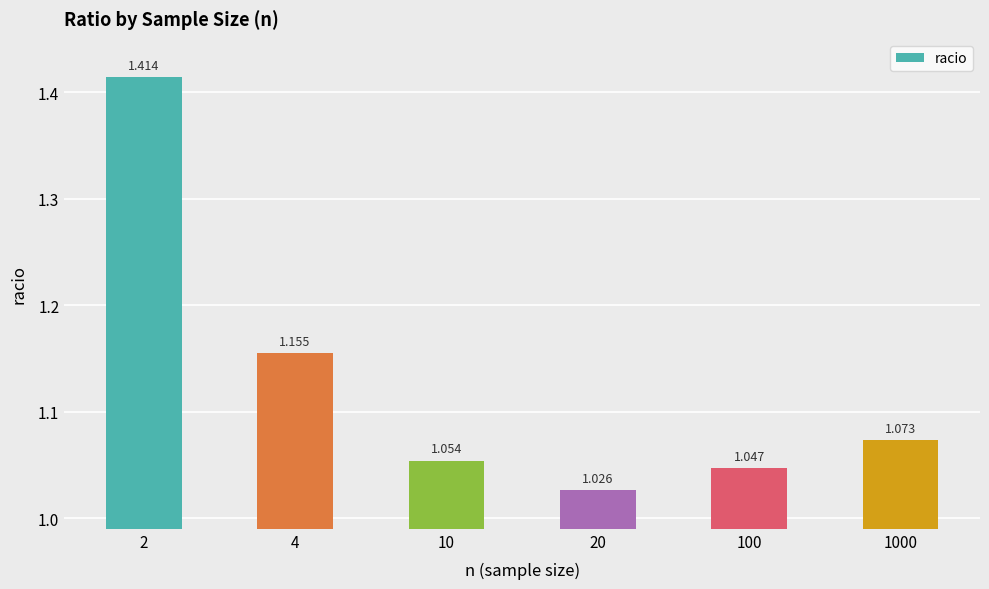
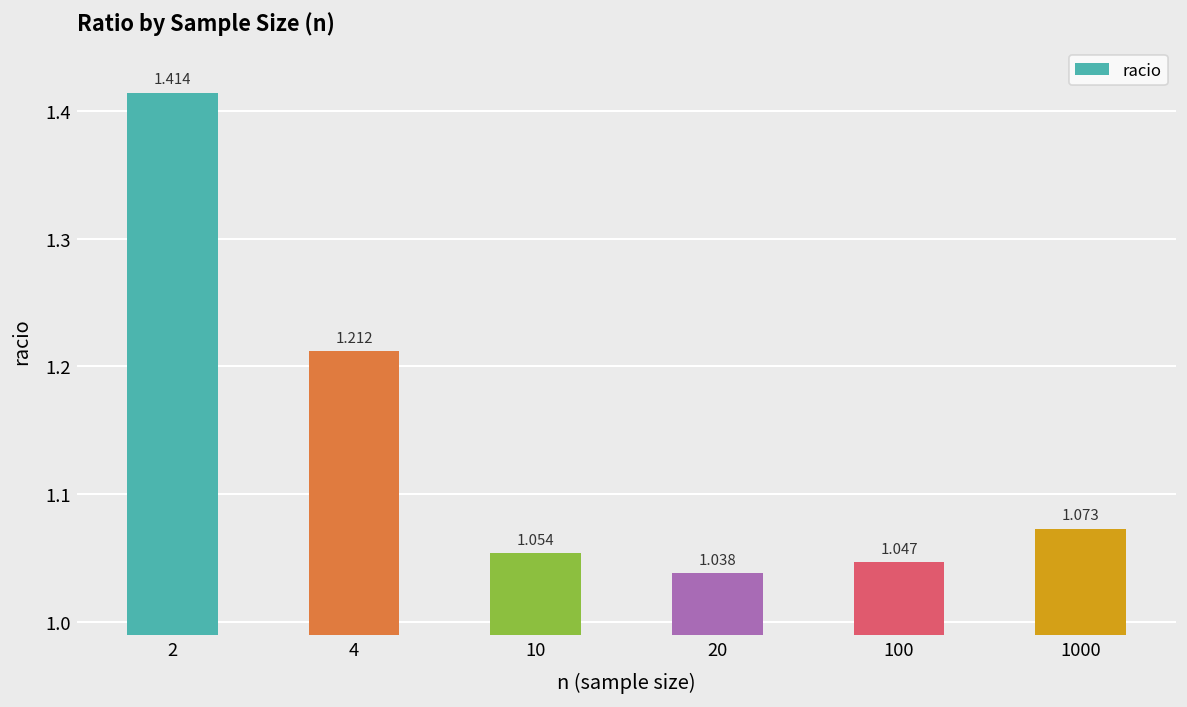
  {
    "2": 1.414,
-   "4": 1.155,
+   "4": 1.212,
    "10": 1.054,
-   "20": 1.026,
+   "20": 1.038,
    "100": 1.047,
    "1000": 1.073
  }
